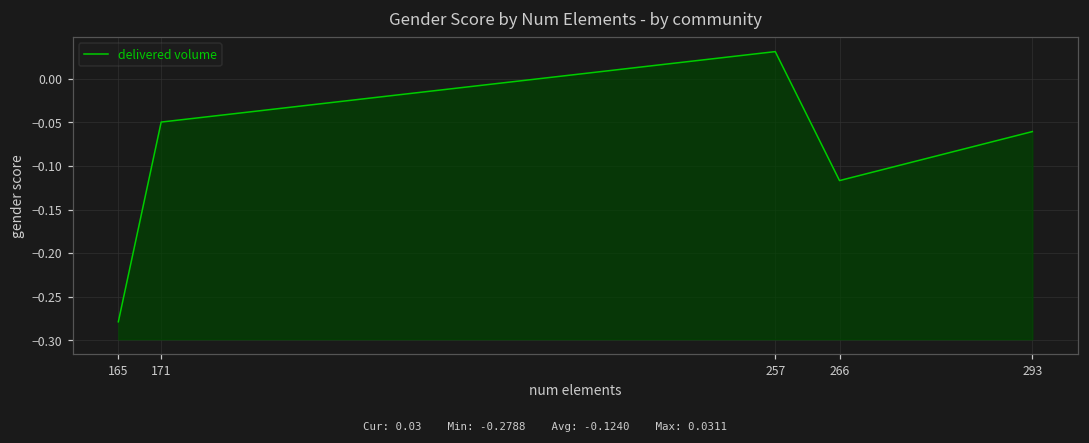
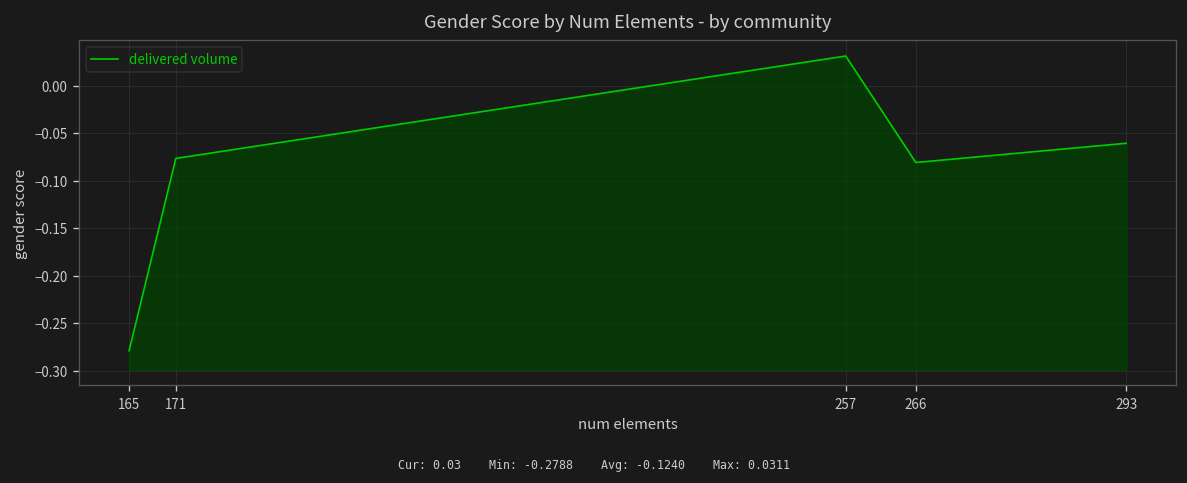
  {
    "165": -0.28,
-   "171": -0.05,
+   "171": -0.08,
    "257": 0.03,
-   "266": -0.12,
+   "266": -0.08,
    "293": -0.06
  }
